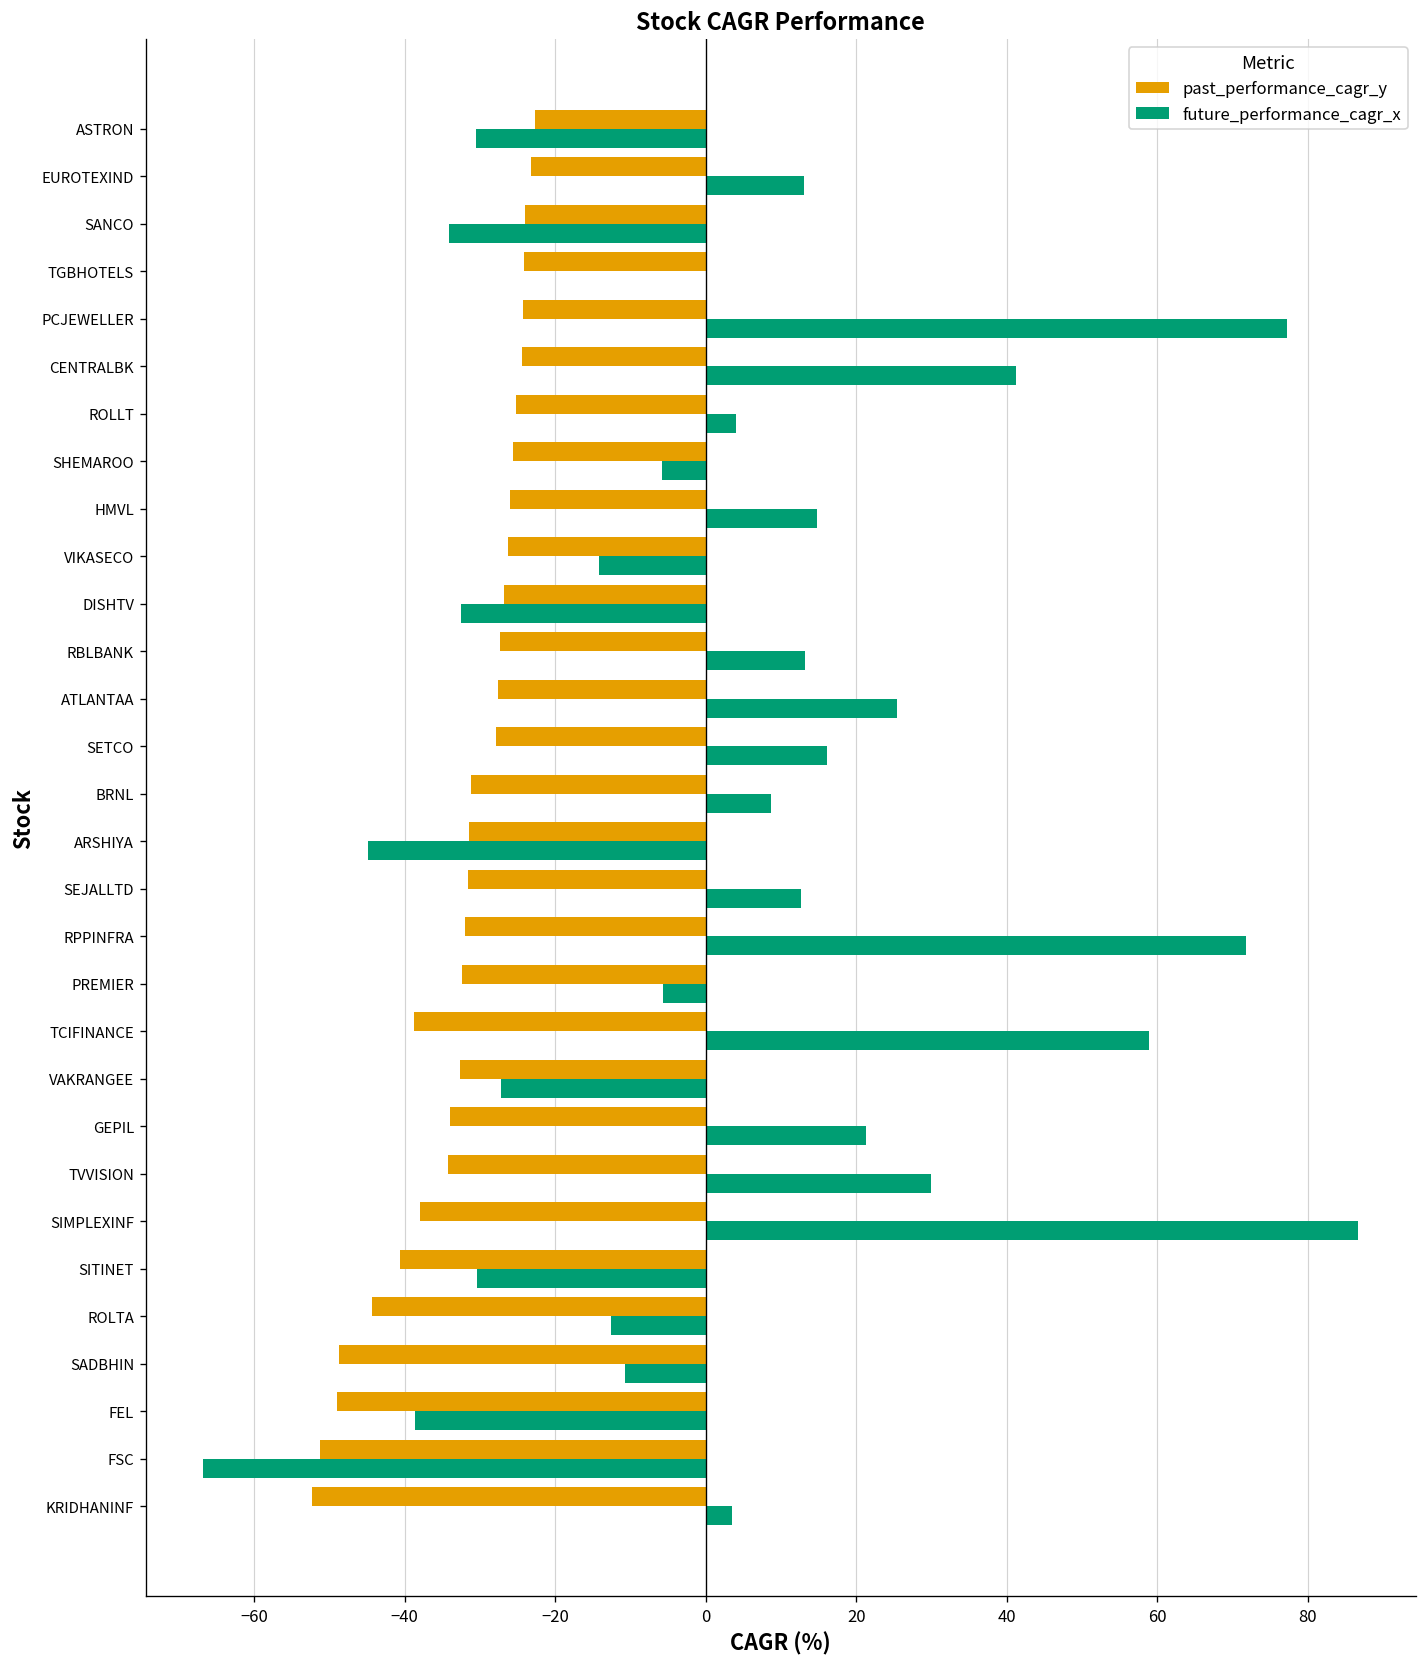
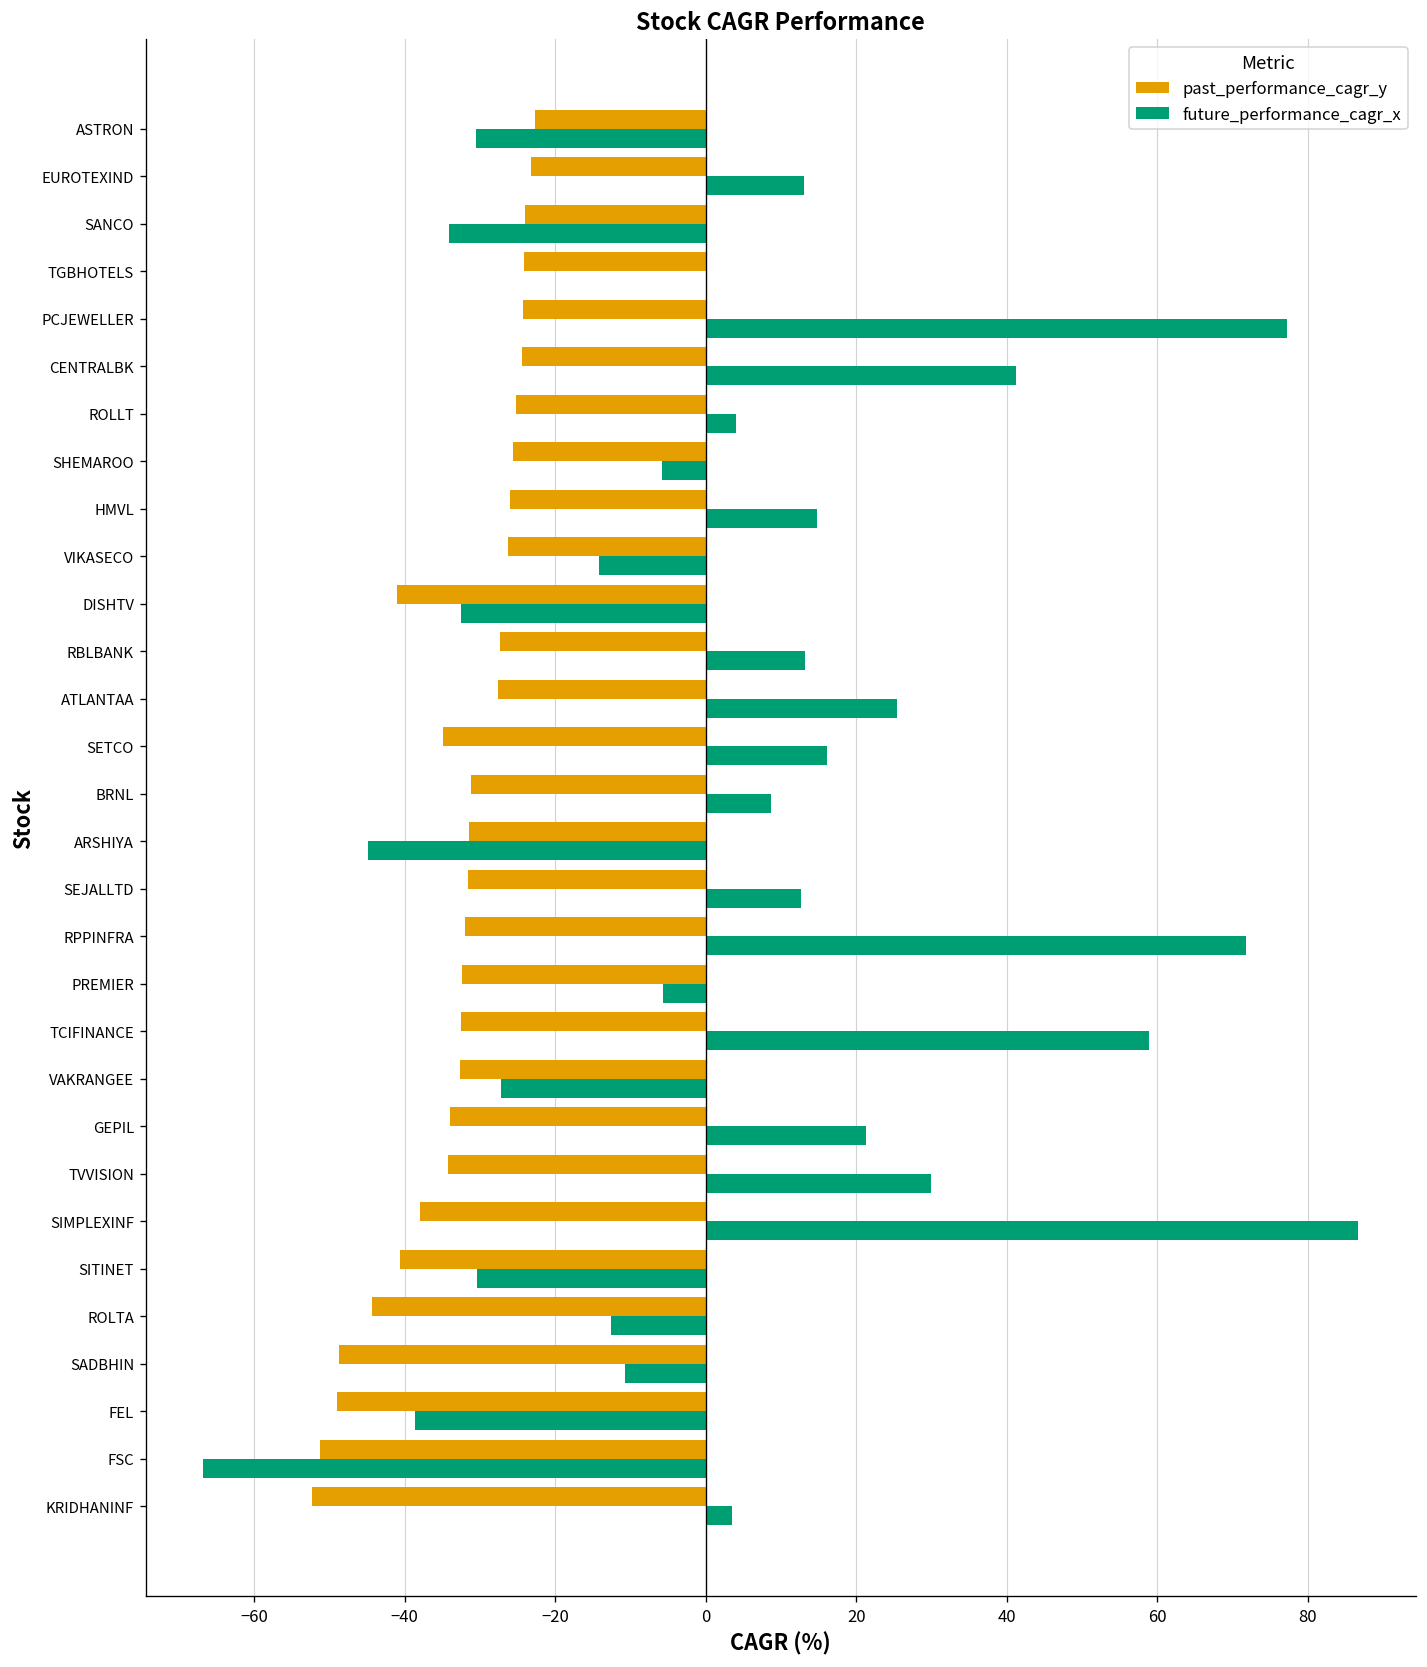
  {
    "past_performance_cagr_y": {
      "ASTRON": -23,
      "EUROTEXIND": -23,
      "SANCO": -24,
      "TGBHOTELS": -24,
      "PCJEWELLER": -24,
      "CENTRALBK": -24,
      "ROLLT": -25,
      "SHEMAROO": -26,
      "HMVL": -26,
      "VIKASECO": -26,
-     "DISHTV": -27,
+     "DISHTV": -41,
      "RBLBANK": -27,
      "ATLANTAA": -28,
-     "SETCO": -28,
+     "SETCO": -35,
      "BRNL": -31,
      "ARSHIYA": -31,
      "SEJALLTD": -32,
      "RPPINFRA": -32,
      "PREMIER": -32,
-     "TCIFINANCE": -39,
+     "TCIFINANCE": -33,
      "VAKRANGEE": -33,
      "GEPIL": -34,
      "TVVISION": -34,
      "SIMPLEXINF": -38,
      "SITINET": -41,
      "ROLTA": -44,
      "SADBHIN": -49,
      "FEL": -49,
      "FSC": -51,
      "KRIDHANINF": -52
    },
    "future_performance_cagr_x": {
      "ASTRON": -31,
      "EUROTEXIND": 13,
      "SANCO": -34,
      "PCJEWELLER": 77,
      "CENTRALBK": 41,
      "ROLLT": 4,
      "SHEMAROO": -6,
      "HMVL": 15,
      "VIKASECO": -14,
      "DISHTV": -33,
      "RBLBANK": 13,
      "ATLANTAA": 25,
      "SETCO": 16,
      "BRNL": 9,
      "ARSHIYA": -45,
      "SEJALLTD": 13,
      "RPPINFRA": 72,
      "PREMIER": -6,
      "TCIFINANCE": 59,
      "VAKRANGEE": -27,
      "GEPIL": 21,
      "TVVISION": 30,
      "SIMPLEXINF": 87,
      "SITINET": -30,
      "ROLTA": -13,
      "SADBHIN": -11,
      "FEL": -39,
      "FSC": -67,
      "KRIDHANINF": 4
    }
  }
